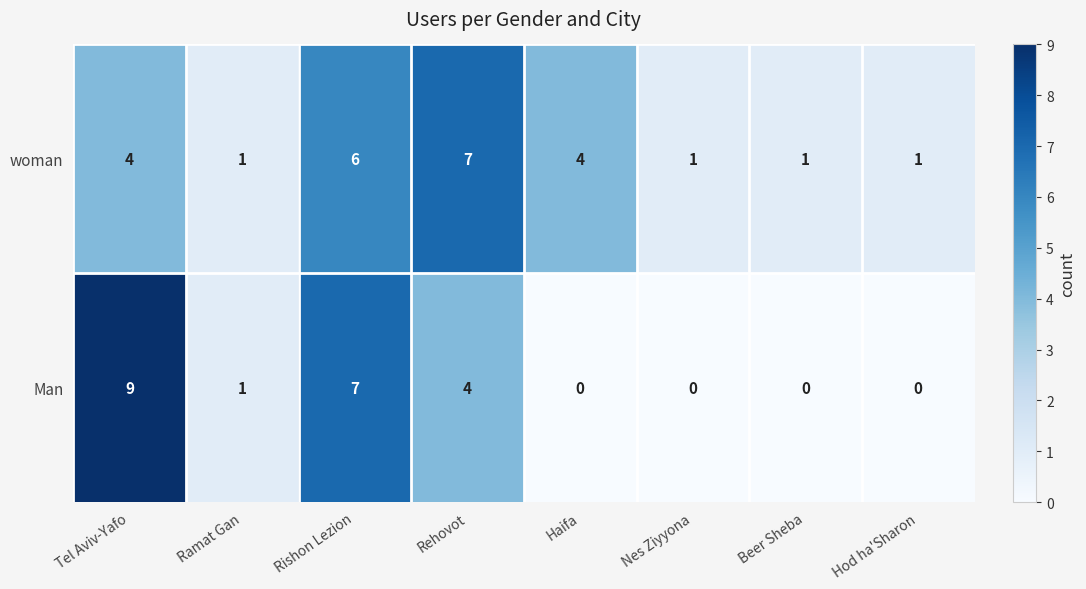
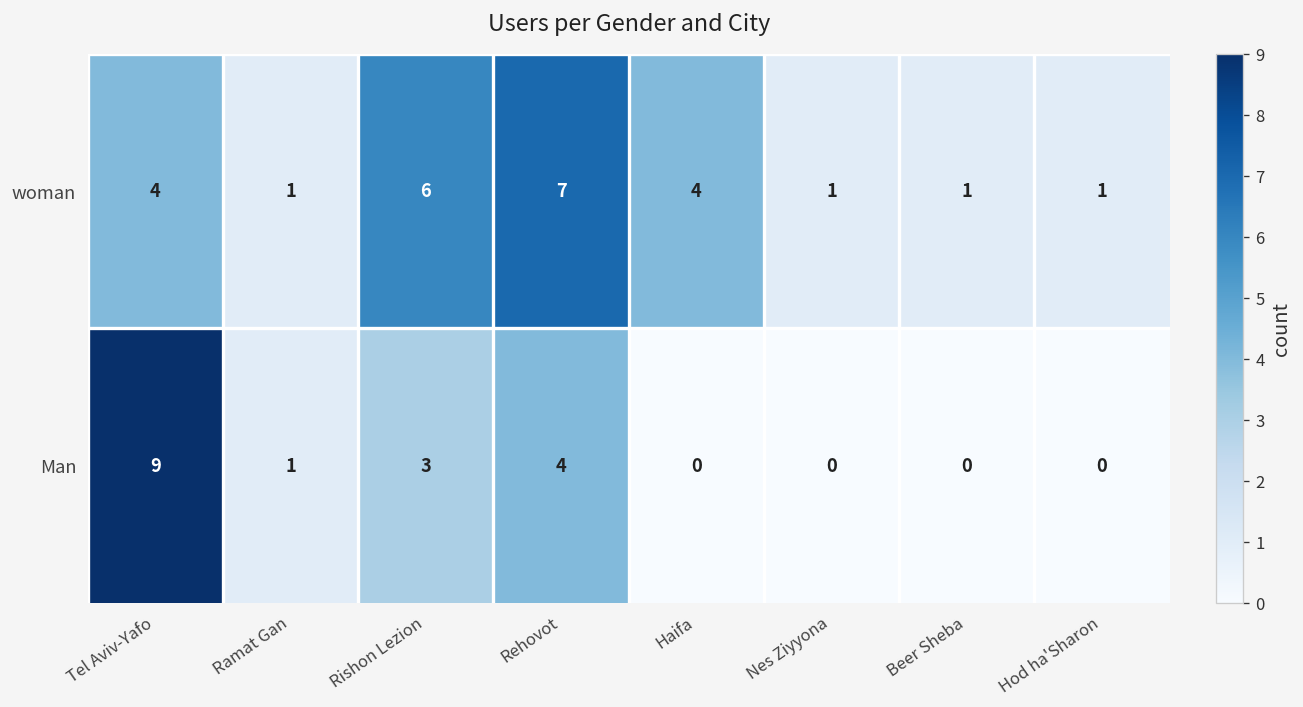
  {
    "woman": {
      "Tel Aviv-Yafo": 4,
      "Ramat Gan": 1,
      "Rishon Lezion": 6,
      "Rehovot": 7,
      "Haifa": 4,
      "Nes Ziyyona": 1,
      "Beer Sheba": 1,
      "Hod ha'Sharon": 1
    },
    "Man": {
      "Tel Aviv-Yafo": 9,
      "Ramat Gan": 1,
-     "Rishon Lezion": 7,
+     "Rishon Lezion": 3,
      "Rehovot": 4,
      "Haifa": 0,
      "Nes Ziyyona": 0,
      "Beer Sheba": 0,
      "Hod ha'Sharon": 0
    }
  }
